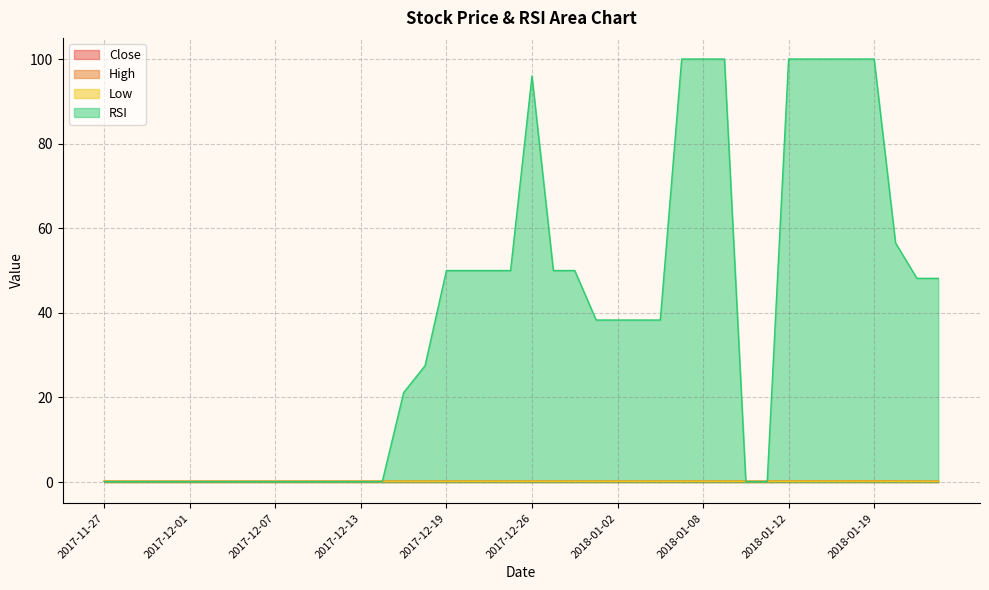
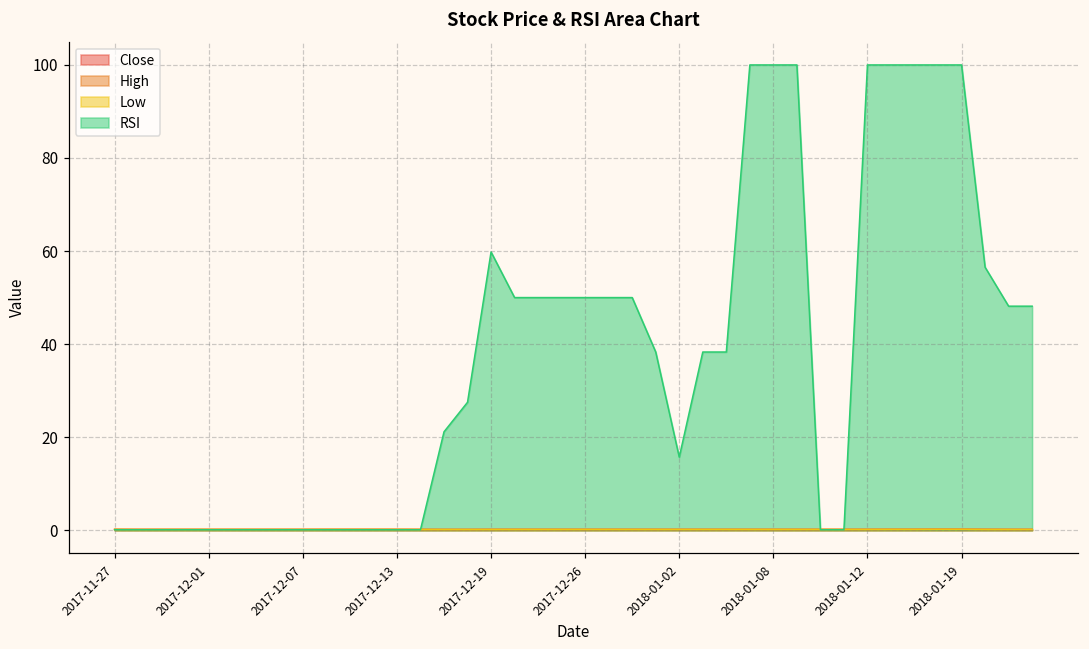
  {
    "Low": {
      "2017-12-19": 0,
      "2017-12-26": 0,
      "2018-01-02": 0,
      "2018-01-08": 0,
      "2018-01-12": 0,
      "2018-01-19": 0
    },
    "RSI": {
-     "2017-12-19": 50,
-     "2017-12-26": 96,
-     "2018-01-02": 38,
+     "2017-12-19": 60,
+     "2017-12-26": 50,
+     "2018-01-02": 16,
      "2018-01-08": 100,
      "2018-01-12": 100,
      "2018-01-19": 100
    }
  }
